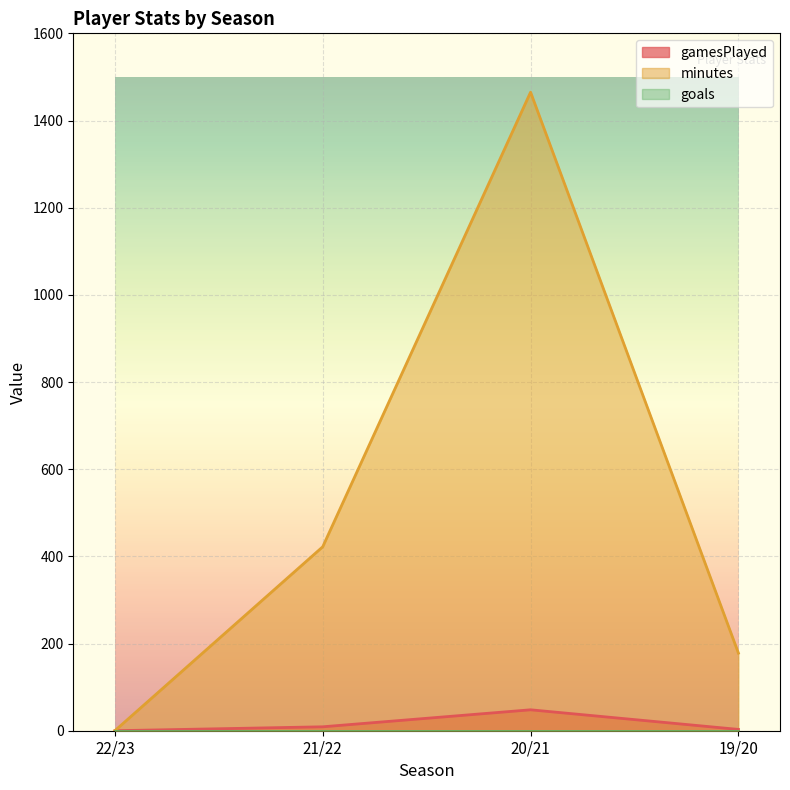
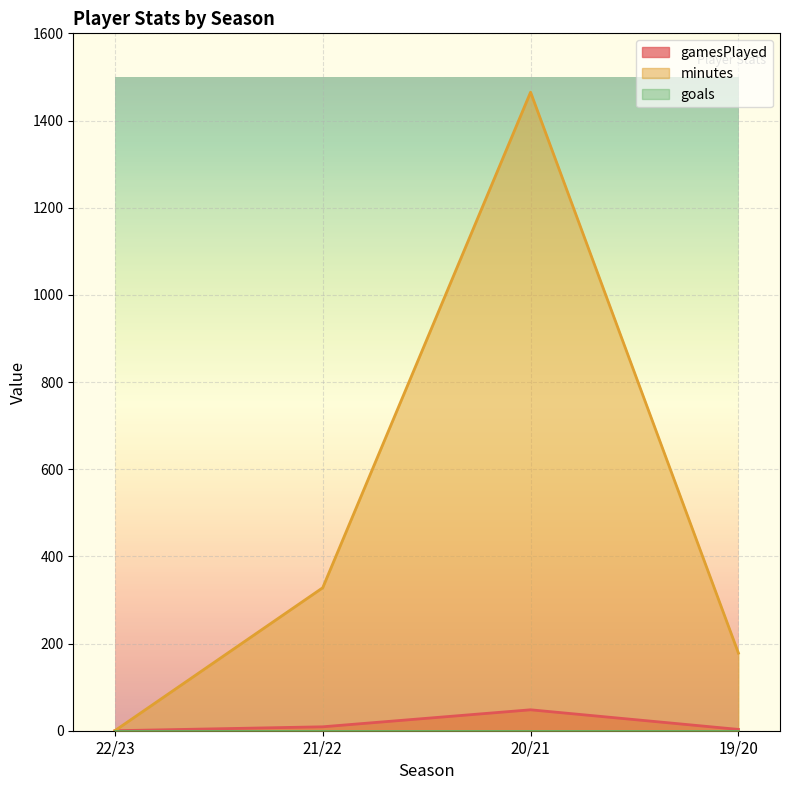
  {
    "gamesPlayed": {
      "21/22": 10,
      "20/21": 50
    },
    "minutes": {
-     "21/22": 420,
+     "21/22": 330,
      "20/21": 1470,
      "19/20": 180
    },
    "goals": {
      "21/22": 0,
      "20/21": 0
    }
  }
